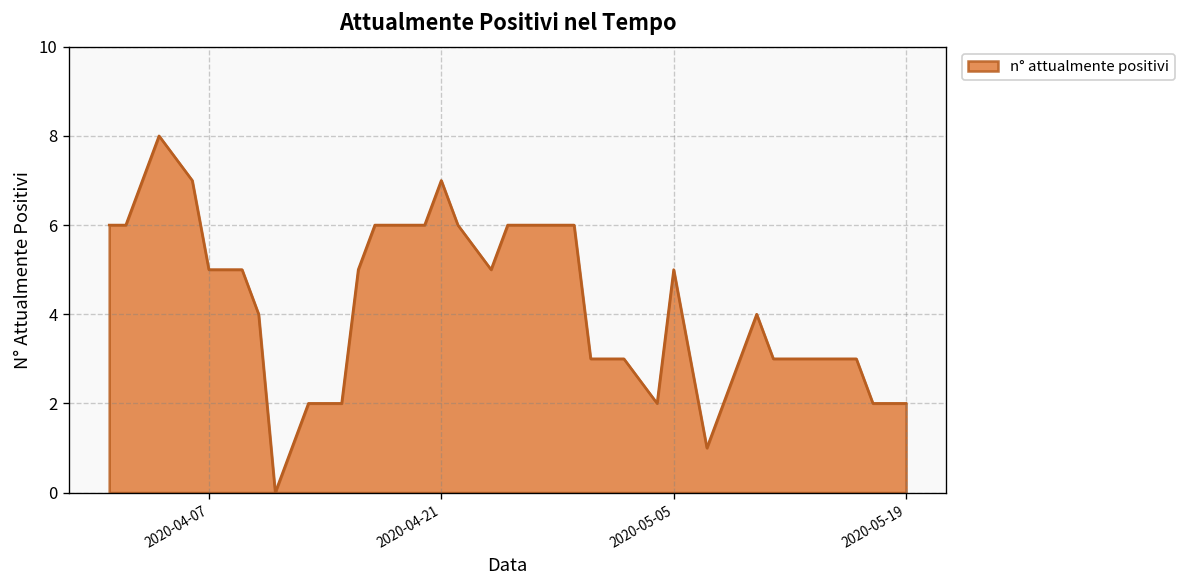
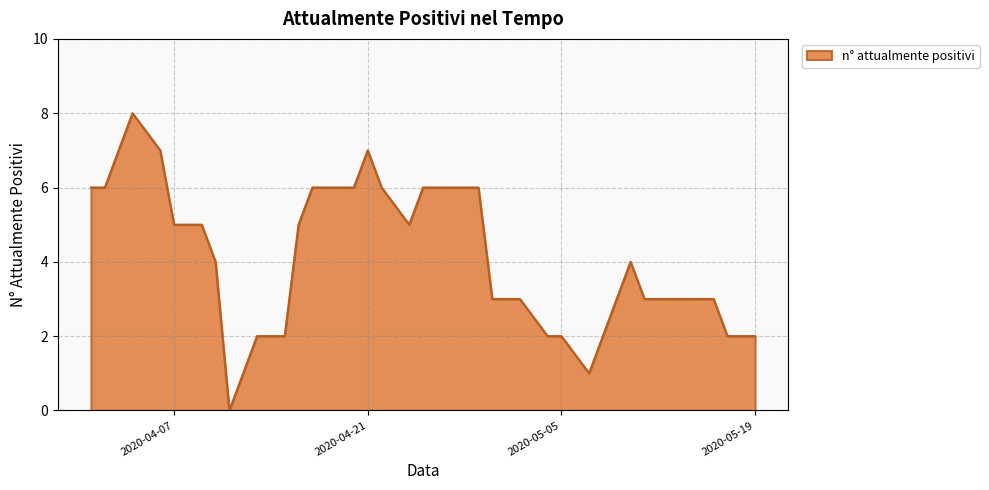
  {
    "2020-04-07": 5,
    "2020-04-21": 7,
-   "2020-05-05": 5,
+   "2020-05-05": 2,
    "2020-05-19": 2
  }
